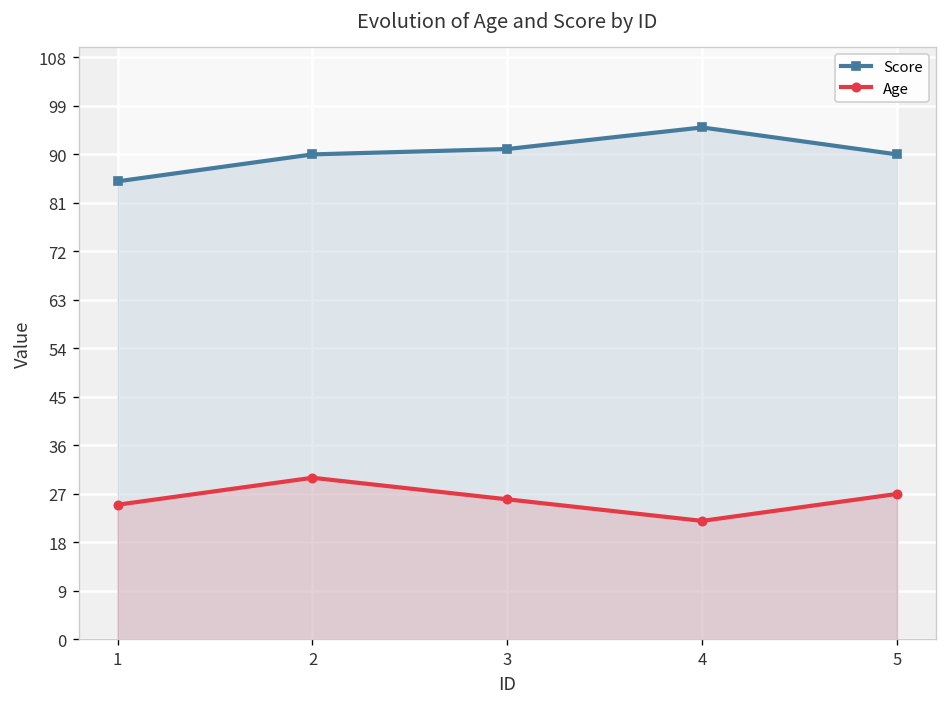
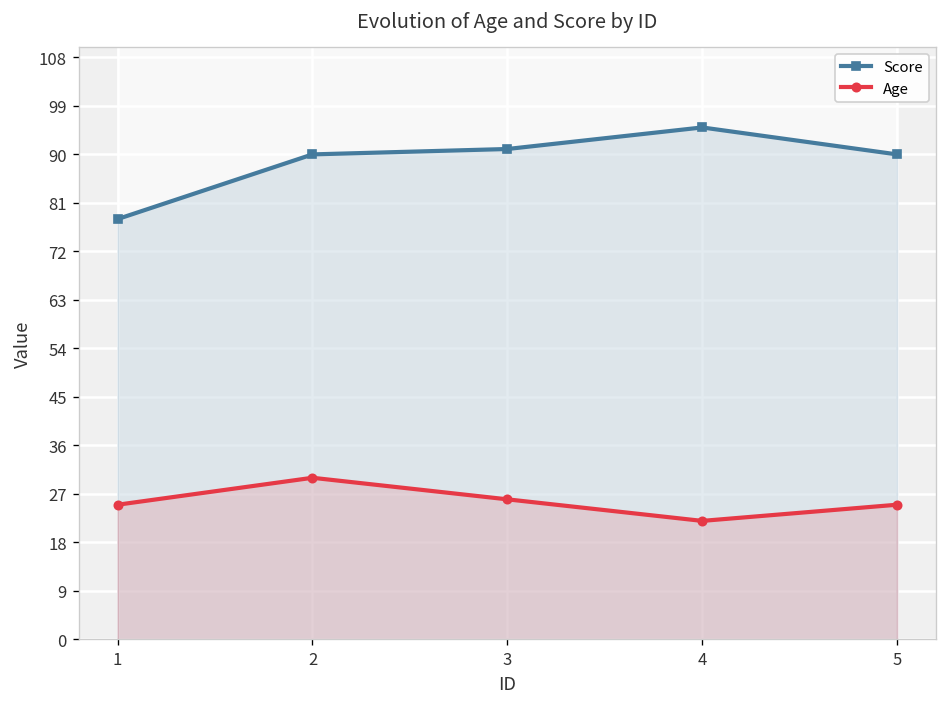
  {
    "Score": {
-     "1": 85,
+     "1": 78,
      "2": 90,
      "3": 91,
      "4": 95,
      "5": 90
    },
    "Age": {
      "1": 25,
      "2": 30,
      "3": 26,
      "4": 22,
-     "5": 27
+     "5": 25
    }
  }
